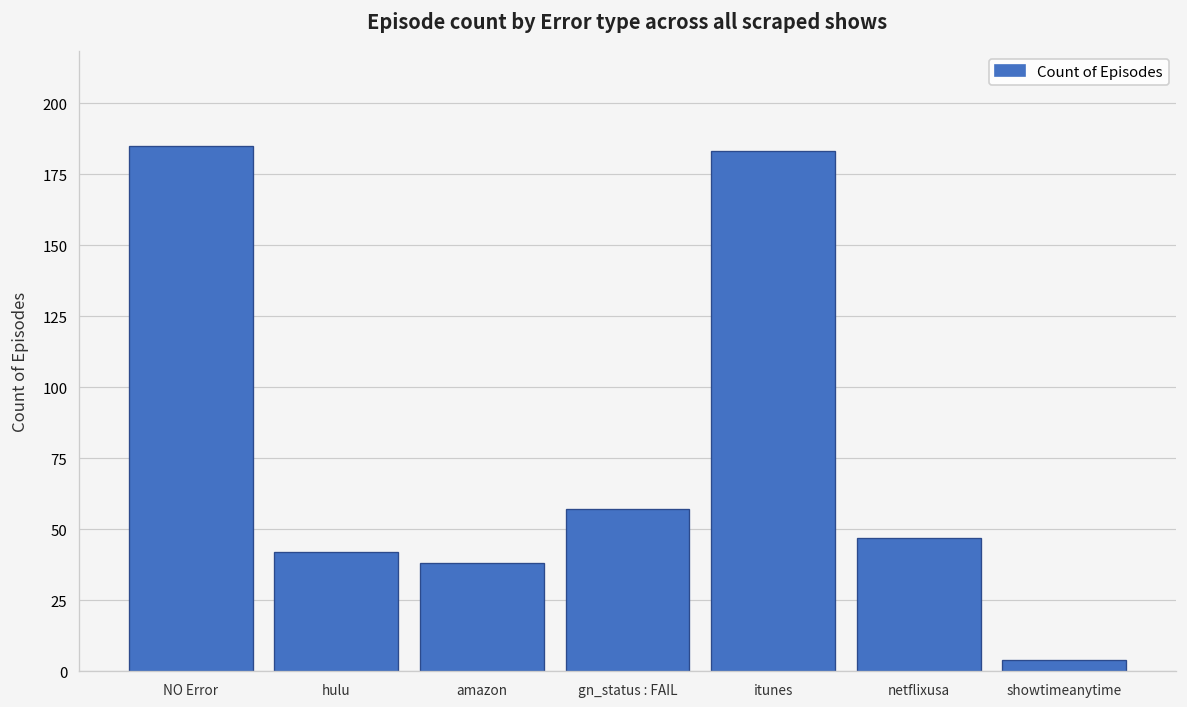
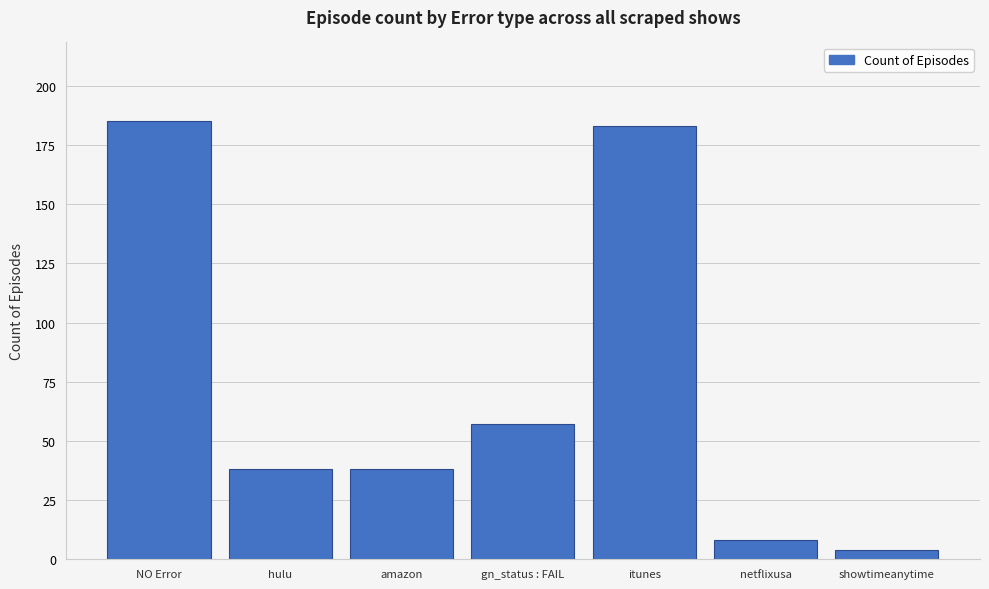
  {
    "NO Error": 185,
-   "hulu": 42,
+   "hulu": 38,
    "amazon": 38,
    "gn_status : FAIL": 57,
    "itunes": 183,
-   "netflixusa": 47,
+   "netflixusa": 8,
    "showtimeanytime": 4
  }
